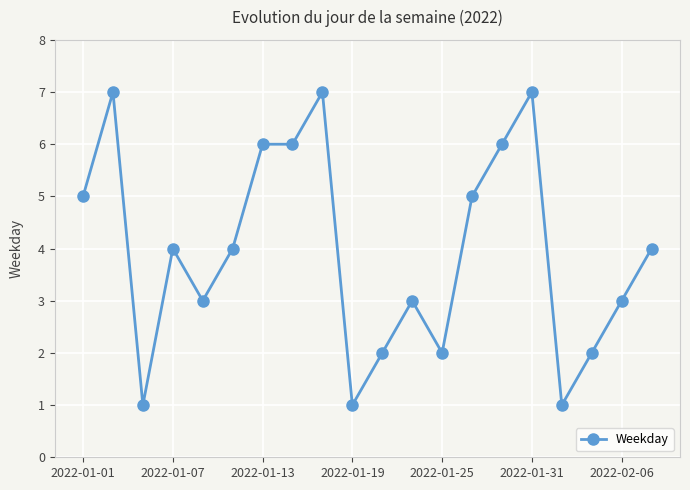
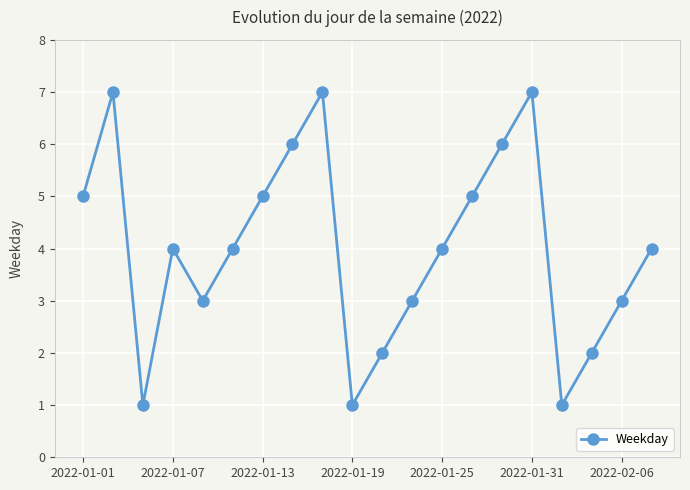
  {
    "2022-01-01": 5,
    "2022-01-07": 4,
-   "2022-01-13": 6,
+   "2022-01-13": 5,
    "2022-01-19": 1,
-   "2022-01-25": 2,
+   "2022-01-25": 4,
    "2022-01-31": 7,
    "2022-02-06": 3
  }
